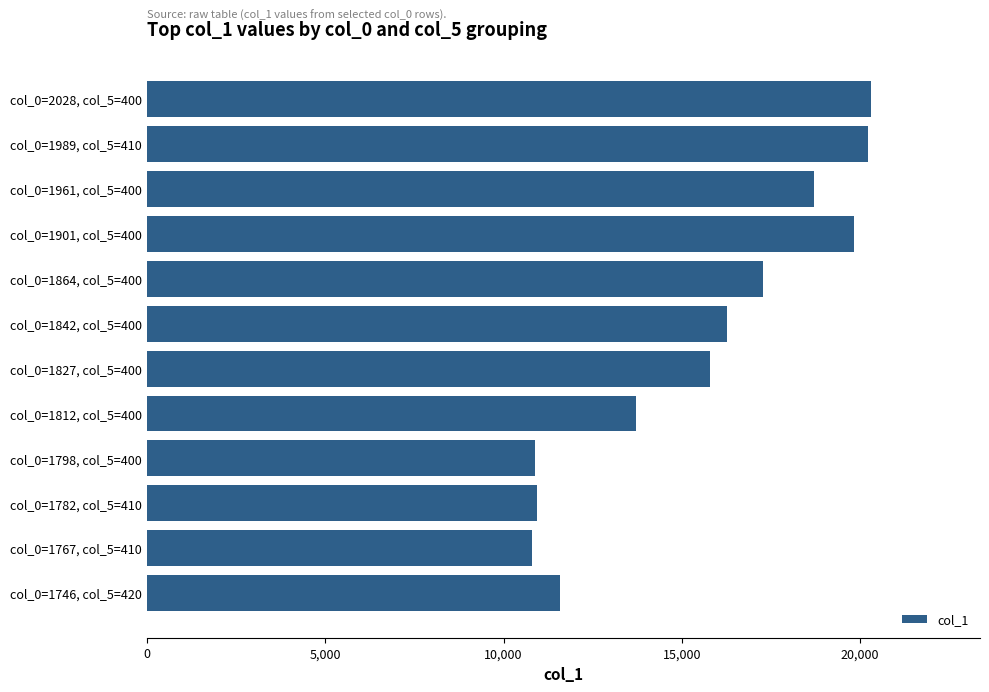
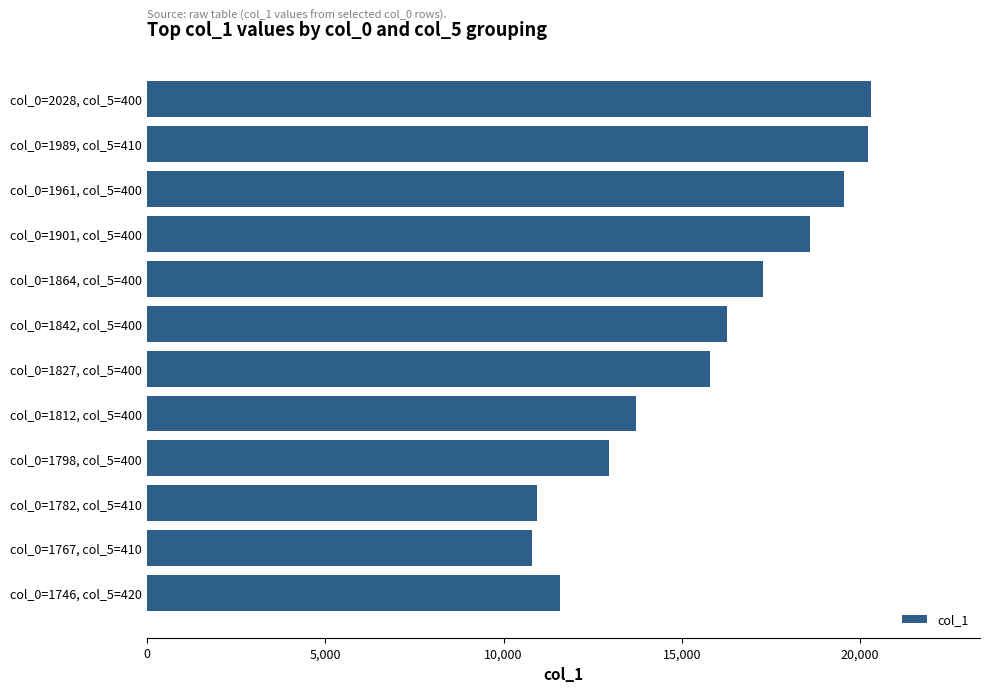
  {
    "col_0=2028, col_5=400": "20,300",
    "col_0=1989, col_5=410": "20,200",
-   "col_0=1961, col_5=400": "18,700",
-   "col_0=1901, col_5=400": "19,800",
+   "col_0=1961, col_5=400": "19,500",
+   "col_0=1901, col_5=400": "18,600",
    "col_0=1864, col_5=400": "17,300",
    "col_0=1842, col_5=400": "16,300",
    "col_0=1827, col_5=400": "15,800",
    "col_0=1812, col_5=400": "13,700",
-   "col_0=1798, col_5=400": "10,900",
+   "col_0=1798, col_5=400": "13,000",
    "col_0=1782, col_5=410": "10,900",
    "col_0=1767, col_5=410": "10,800",
    "col_0=1746, col_5=420": "11,600"
  }
